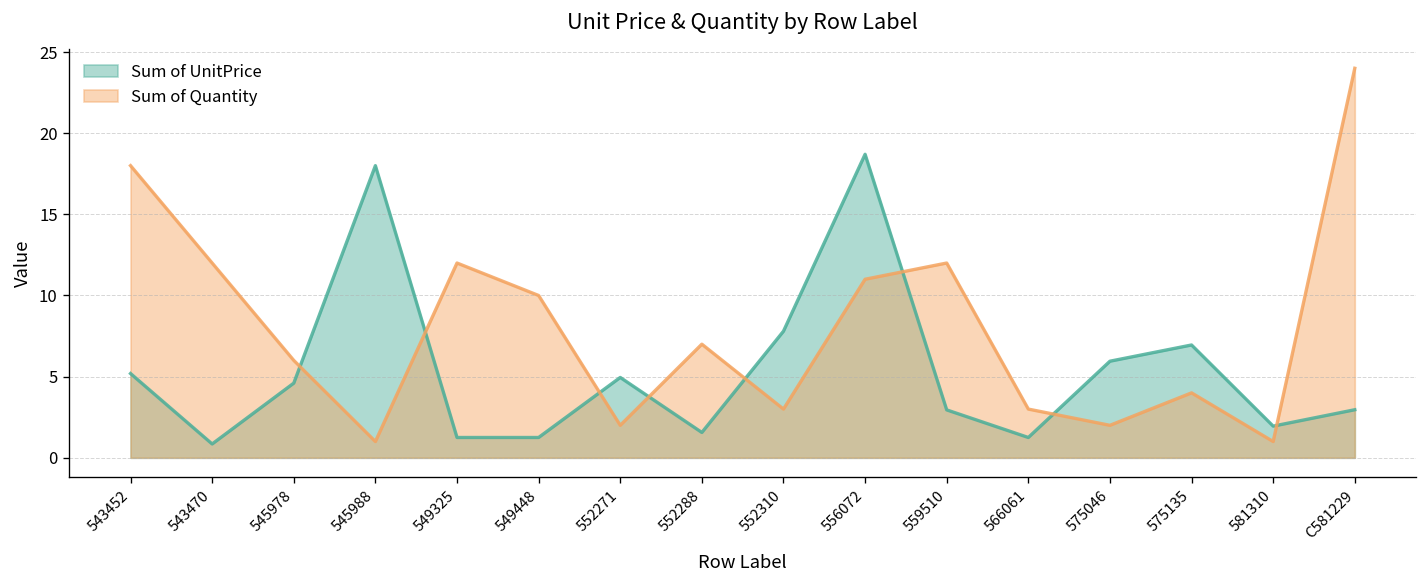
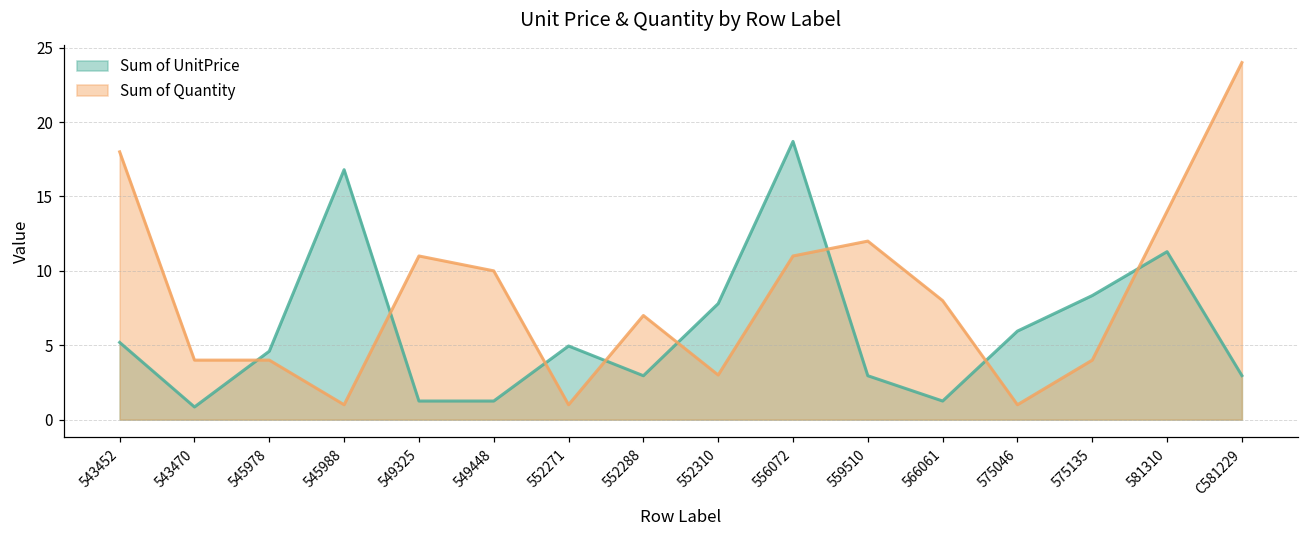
  {
    "Sum of UnitPrice": {
      "543452": 5.2,
      "543470": 0.9,
      "545978": 4.6,
-     "545988": 18.0,
+     "545988": 16.8,
      "549325": 1.3,
      "549448": 1.3,
      "552271": 5.0,
-     "552288": 1.6,
+     "552288": 3.0,
      "552310": 7.8,
      "556072": 18.7,
      "559510": 3.0,
      "566061": 1.3,
      "575046": 6.0,
-     "575135": 7.0,
-     "581310": 2.0,
+     "575135": 8.3,
+     "581310": 11.3,
      "C581229": 3.0
    },
    "Sum of Quantity": {
      "543452": 18,
-     "543470": 12,
-     "545978": 6,
+     "543470": 4,
+     "545978": 4,
      "545988": 1,
-     "549325": 12,
+     "549325": 11,
      "549448": 10,
-     "552271": 2,
+     "552271": 1,
      "552288": 7,
      "552310": 3,
      "556072": 11,
      "559510": 12,
-     "566061": 3,
-     "575046": 2,
+     "566061": 8,
+     "575046": 1,
      "575135": 4,
-     "581310": 1,
+     "581310": 14,
      "C581229": 24
    }
  }
